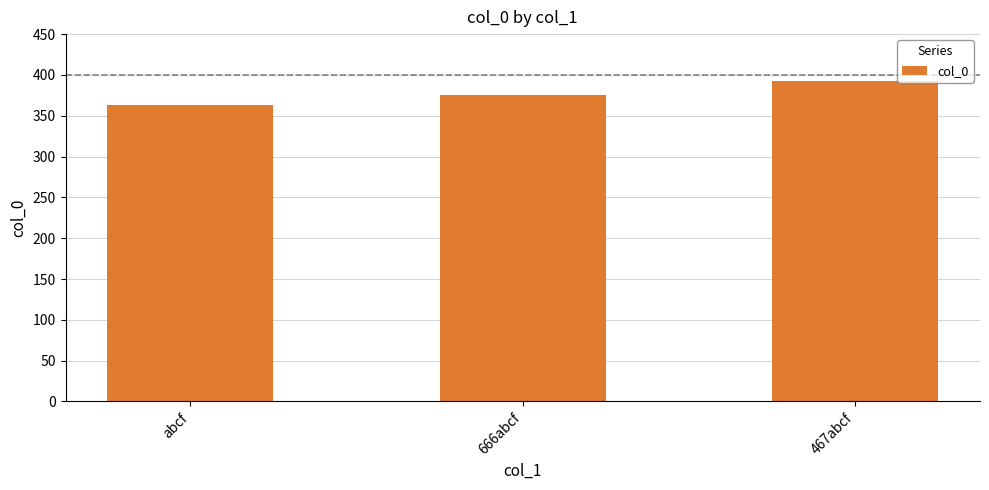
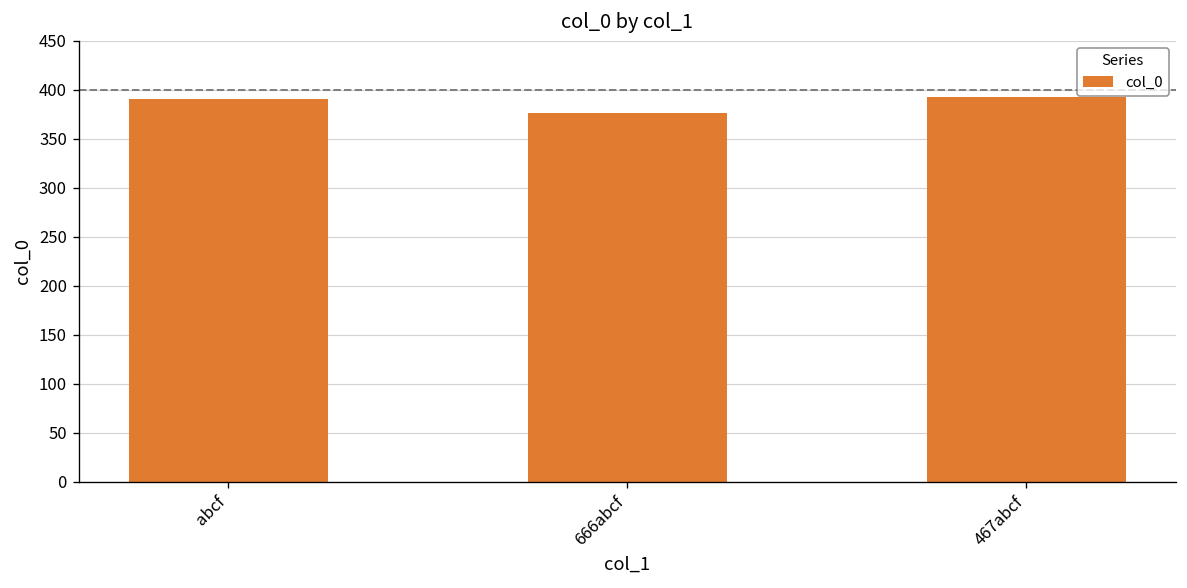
  {
-   "abcf": 360,
+   "abcf": 390,
    "666abcf": 380,
    "467abcf": 390
  }
